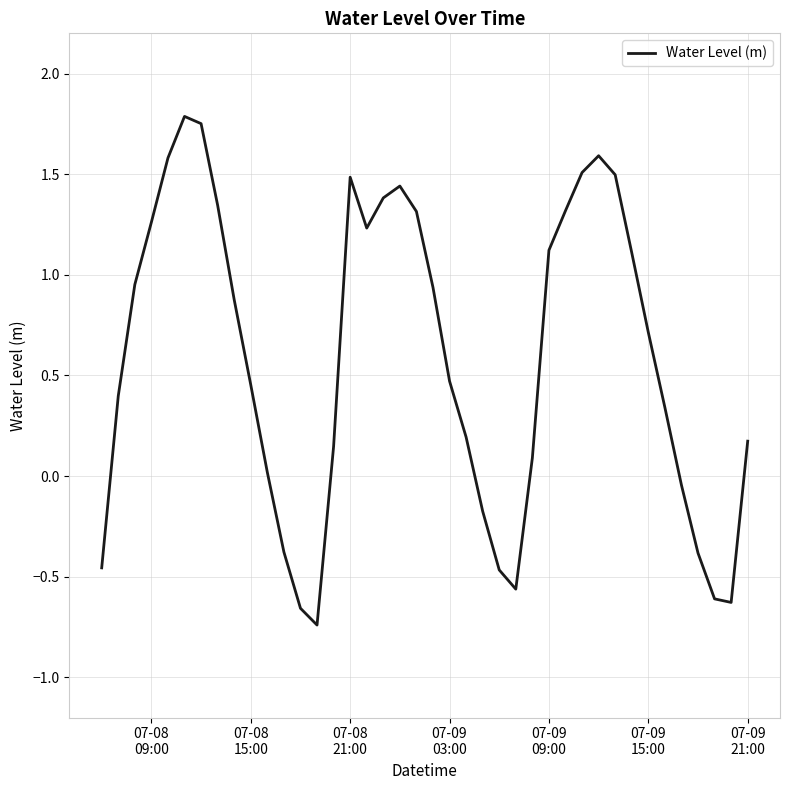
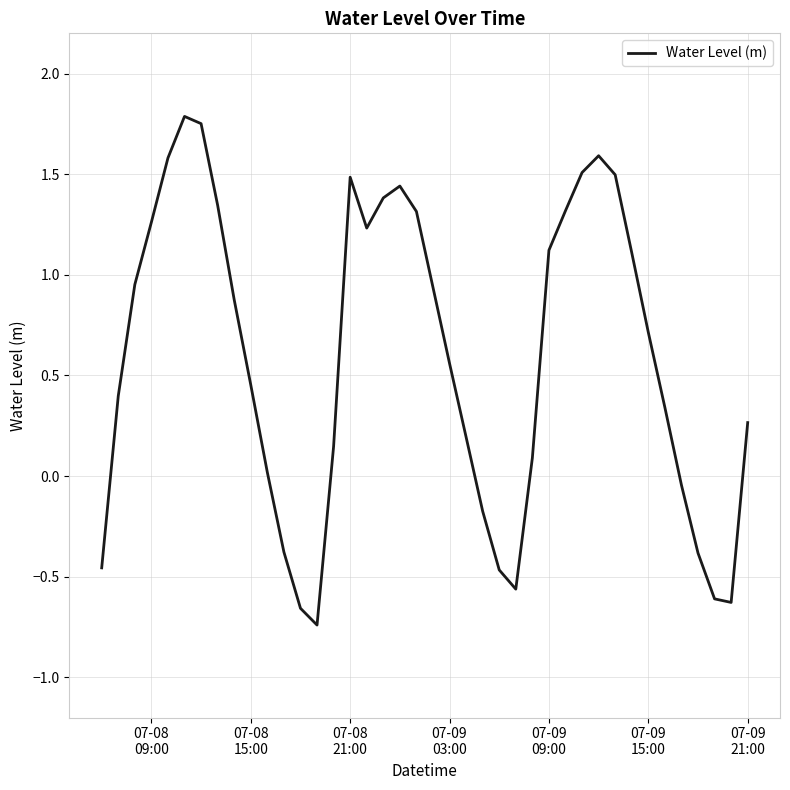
  {
    "07-08 09:00": 1.26,
    "07-08 15:00": 0.45,
    "07-08 21:00": 1.49,
-   "07-09 03:00": 0.47,
+   "07-09 03:00": 0.56,
    "07-09 09:00": 1.12,
    "07-09 15:00": 0.71,
-   "07-09 21:00": 0.17
+   "07-09 21:00": 0.27
  }
